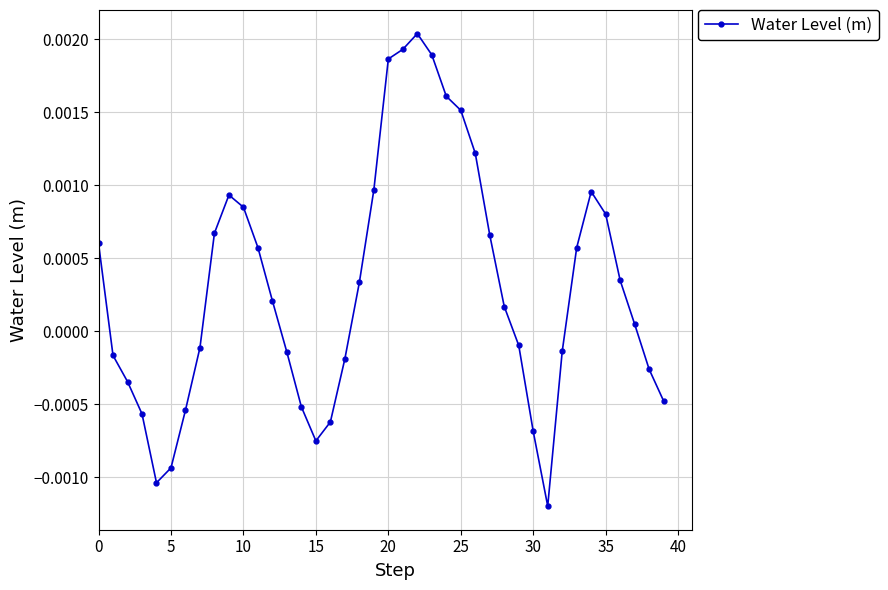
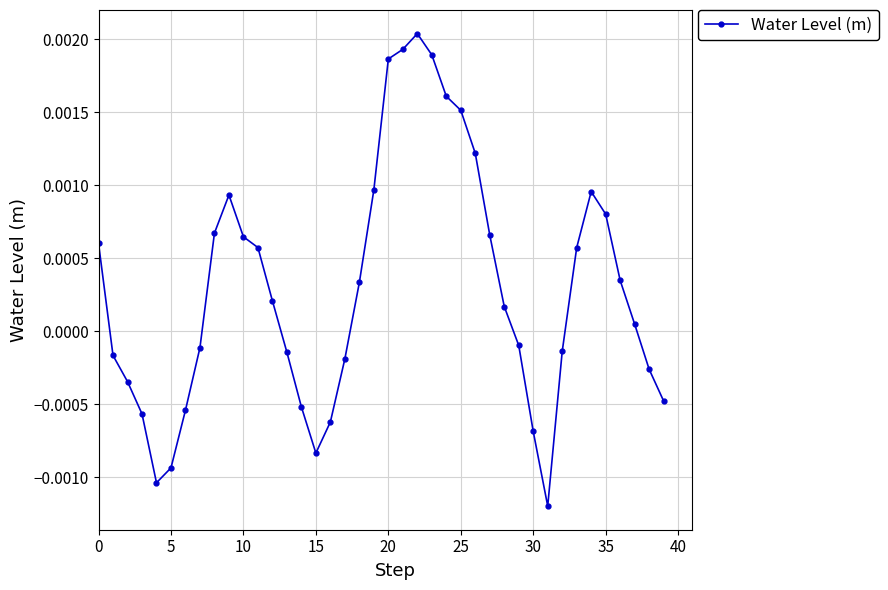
  {
    "0": 0.00060,
    "5": -0.00093,
-   "10": 0.00085,
-   "15": -0.00075,
+   "10": 0.00065,
+   "15": -0.00083,
    "20": 0.00186,
    "25": 0.00151,
    "30": -0.00068,
    "35": 0.00080
  }
